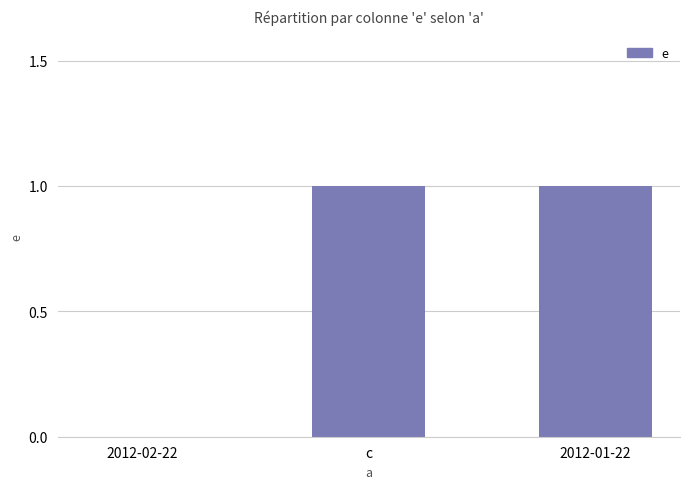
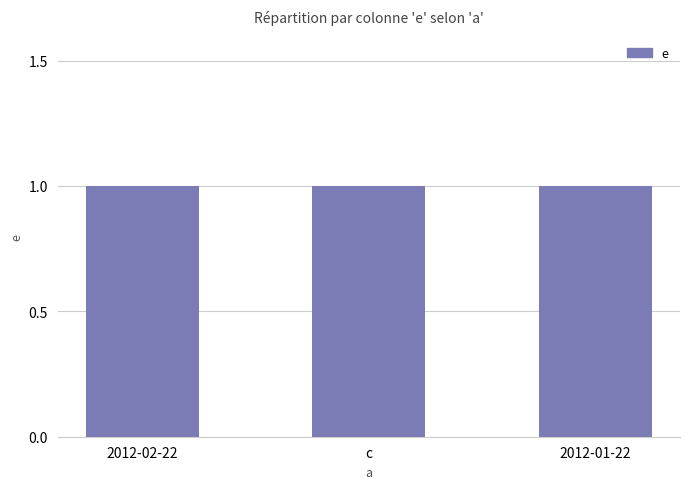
  {
-   "2012-02-22": 0,
+   "2012-02-22": 1,
    "c": 1,
    "2012-01-22": 1
  }
